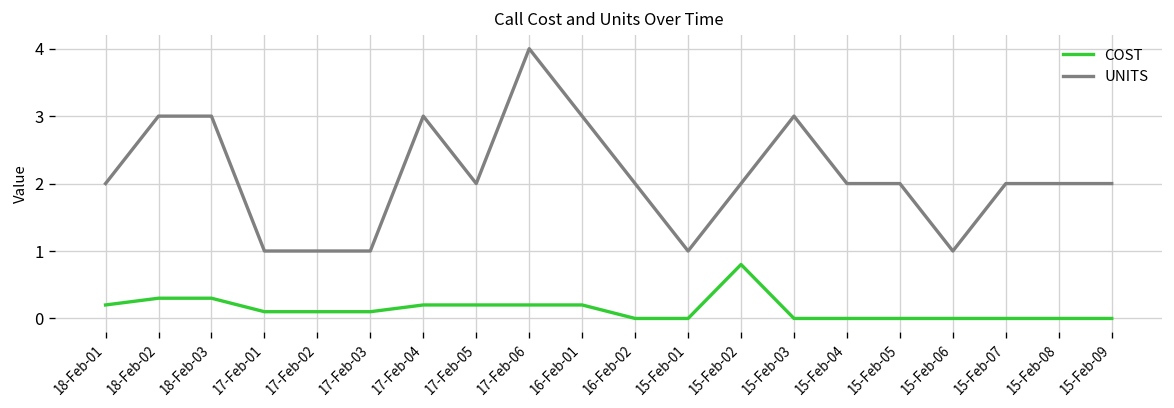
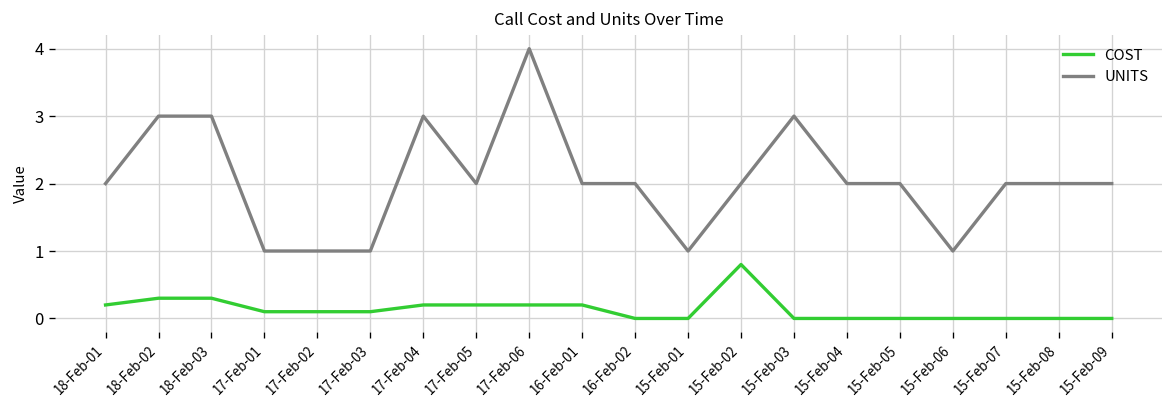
  {
    "COST": {
      "18-Feb-01": 0.2,
      "18-Feb-02": 0.3,
      "18-Feb-03": 0.3,
      "17-Feb-01": 0.1,
      "17-Feb-02": 0.1,
      "17-Feb-03": 0.1,
      "17-Feb-04": 0.2,
      "17-Feb-05": 0.2,
      "17-Feb-06": 0.2,
      "16-Feb-01": 0.2,
      "16-Feb-02": 0,
      "15-Feb-01": 0,
      "15-Feb-02": 0.8,
      "15-Feb-03": 0,
      "15-Feb-04": 0,
      "15-Feb-05": 0,
      "15-Feb-06": 0,
      "15-Feb-07": 0,
      "15-Feb-08": 0,
      "15-Feb-09": 0
    },
    "UNITS": {
      "18-Feb-01": 2,
      "18-Feb-02": 3,
      "18-Feb-03": 3,
      "17-Feb-01": 1,
      "17-Feb-02": 1,
      "17-Feb-03": 1,
      "17-Feb-04": 3,
      "17-Feb-05": 2,
      "17-Feb-06": 4,
-     "16-Feb-01": 3,
+     "16-Feb-01": 2,
      "16-Feb-02": 2,
      "15-Feb-01": 1,
      "15-Feb-02": 2,
      "15-Feb-03": 3,
      "15-Feb-04": 2,
      "15-Feb-05": 2,
      "15-Feb-06": 1,
      "15-Feb-07": 2,
      "15-Feb-08": 2,
      "15-Feb-09": 2
    }
  }
